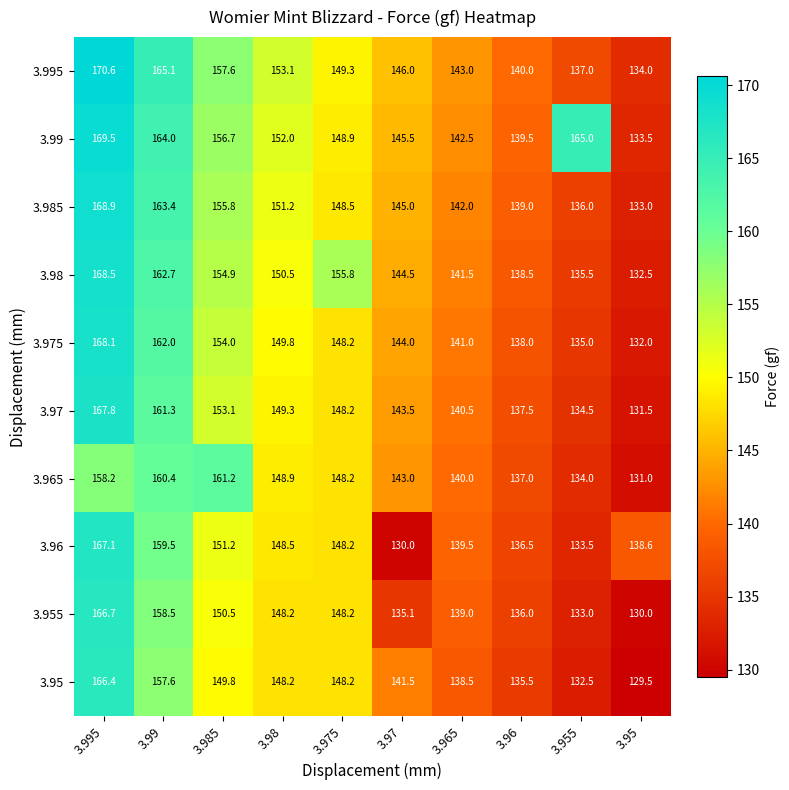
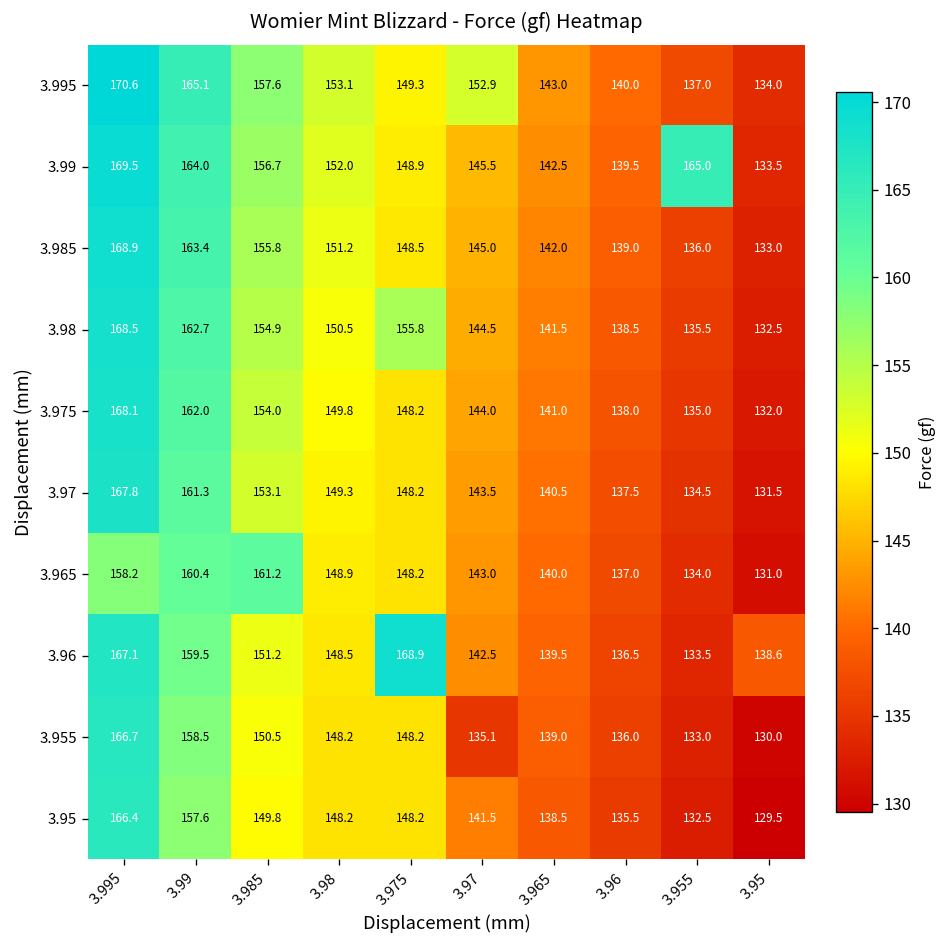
  {
    "3.995": {
      "3.995": 170.6,
      "3.99": 165.1,
      "3.985": 157.6,
      "3.98": 153.1,
      "3.975": 149.3,
-     "3.97": 146.0,
+     "3.97": 152.9,
      "3.965": 143.0,
      "3.96": 140.0,
      "3.955": 137.0,
      "3.95": 134.0
    },
    "3.99": {
      "3.995": 169.5,
      "3.99": 164.0,
      "3.985": 156.7,
      "3.98": 152.0,
      "3.975": 148.9,
      "3.97": 145.5,
      "3.965": 142.5,
      "3.96": 139.5,
      "3.955": 165.0,
      "3.95": 133.5
    },
    "3.985": {
      "3.995": 168.9,
      "3.99": 163.4,
      "3.985": 155.8,
      "3.98": 151.2,
      "3.975": 148.5,
      "3.97": 145.0,
      "3.965": 142.0,
      "3.96": 139.0,
      "3.955": 136.0,
      "3.95": 133.0
    },
    "3.98": {
      "3.995": 168.5,
      "3.99": 162.7,
      "3.985": 154.9,
      "3.98": 150.5,
      "3.975": 155.8,
      "3.97": 144.5,
      "3.965": 141.5,
      "3.96": 138.5,
      "3.955": 135.5,
      "3.95": 132.5
    },
    "3.975": {
      "3.995": 168.1,
      "3.99": 162.0,
      "3.985": 154.0,
      "3.98": 149.8,
      "3.975": 148.2,
      "3.97": 144.0,
      "3.965": 141.0,
      "3.96": 138.0,
      "3.955": 135.0,
      "3.95": 132.0
    },
    "3.97": {
      "3.995": 167.8,
      "3.99": 161.3,
      "3.985": 153.1,
      "3.98": 149.3,
      "3.975": 148.2,
      "3.97": 143.5,
      "3.965": 140.5,
      "3.96": 137.5,
      "3.955": 134.5,
      "3.95": 131.5
    },
    "3.965": {
      "3.995": 158.2,
      "3.99": 160.4,
      "3.985": 161.2,
      "3.98": 148.9,
      "3.975": 148.2,
      "3.97": 143.0,
      "3.965": 140.0,
      "3.96": 137.0,
      "3.955": 134.0,
      "3.95": 131.0
    },
    "3.96": {
      "3.995": 167.1,
      "3.99": 159.5,
      "3.985": 151.2,
      "3.98": 148.5,
-     "3.975": 148.2,
-     "3.97": 130.0,
+     "3.975": 168.9,
+     "3.97": 142.5,
      "3.965": 139.5,
      "3.96": 136.5,
      "3.955": 133.5,
      "3.95": 138.6
    },
    "3.955": {
      "3.995": 166.7,
      "3.99": 158.5,
      "3.985": 150.5,
      "3.98": 148.2,
      "3.975": 148.2,
      "3.97": 135.1,
      "3.965": 139.0,
      "3.96": 136.0,
      "3.955": 133.0,
      "3.95": 130.0
    },
    "3.95": {
      "3.995": 166.4,
      "3.99": 157.6,
      "3.985": 149.8,
      "3.98": 148.2,
      "3.975": 148.2,
      "3.97": 141.5,
      "3.965": 138.5,
      "3.96": 135.5,
      "3.955": 132.5,
      "3.95": 129.5
    }
  }
